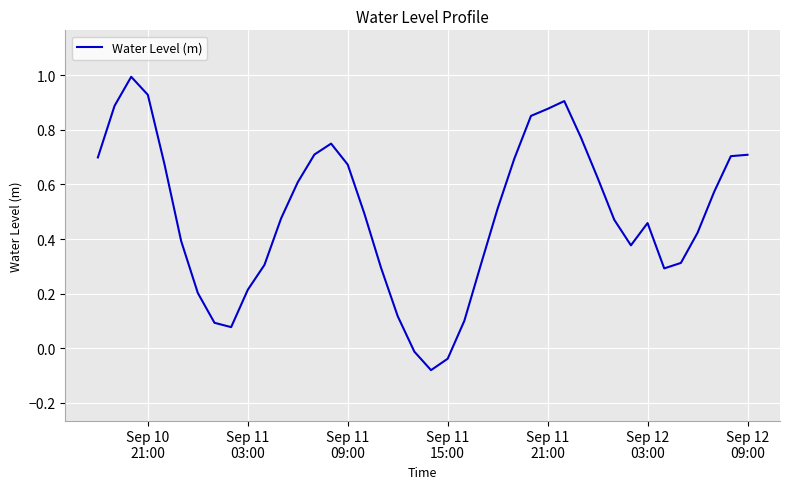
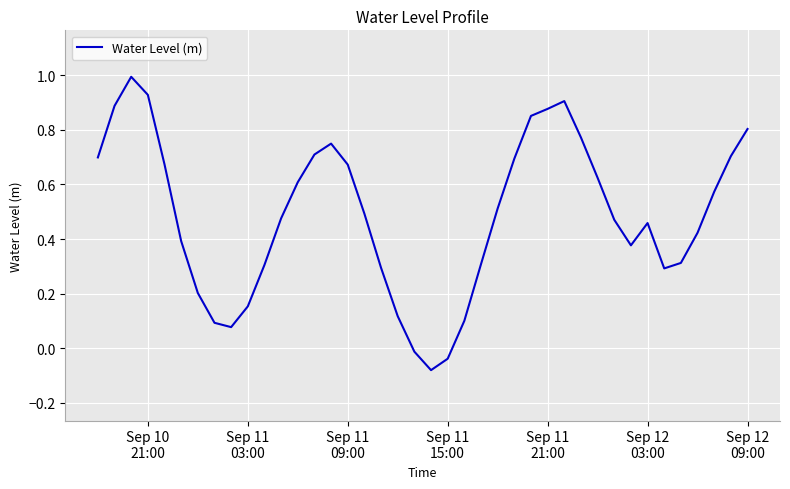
  {
    "Sep 10 21:00": 0.93,
-   "Sep 11 03:00": 0.21,
+   "Sep 11 03:00": 0.15,
    "Sep 11 09:00": 0.67,
    "Sep 11 15:00": -0.04,
    "Sep 11 21:00": 0.88,
    "Sep 12 03:00": 0.46,
-   "Sep 12 09:00": 0.71
+   "Sep 12 09:00": 0.80
  }
